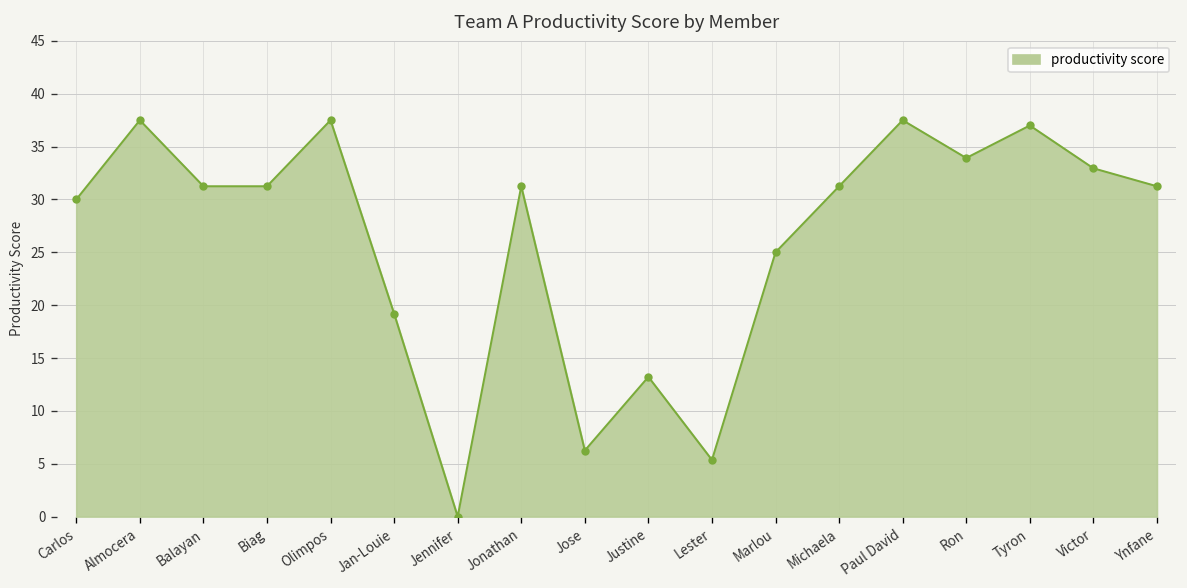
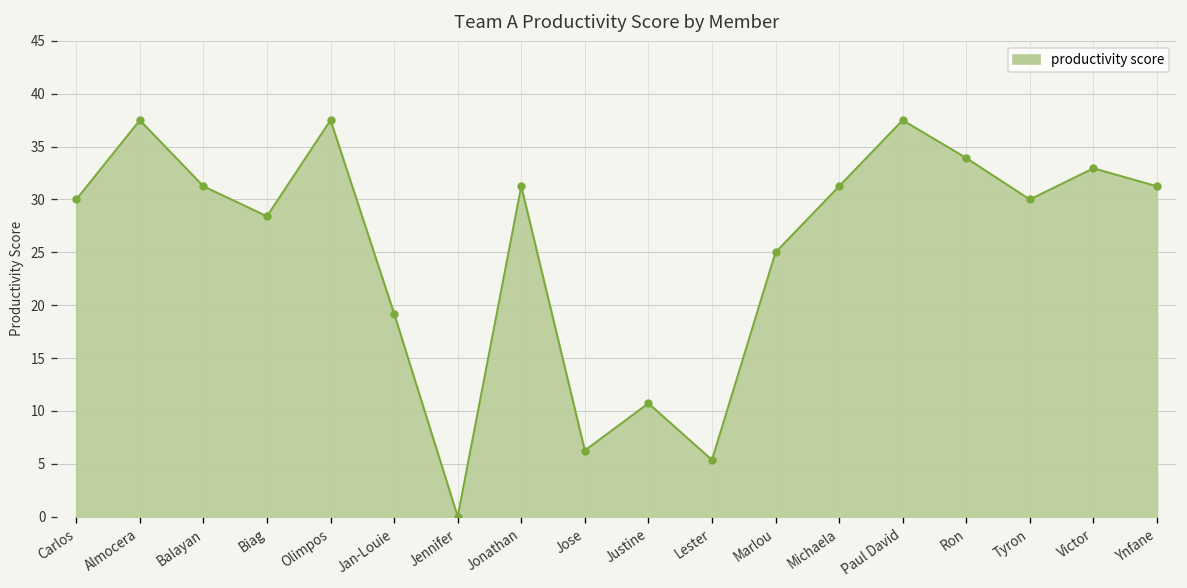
  {
    "Carlos": 30,
    "Almocera": 38,
    "Balayan": 31,
-   "Biag": 31,
+   "Biag": 28,
    "Olimpos": 38,
    "Jan-Louie": 19,
    "Jennifer": 0,
    "Jonathan": 31,
    "Jose": 6,
-   "Justine": 13,
+   "Justine": 11,
    "Lester": 5,
    "Marlou": 25,
    "Michaela": 31,
    "Paul David": 38,
    "Ron": 34,
-   "Tyron": 37,
+   "Tyron": 30,
    "Victor": 33,
    "Ynfane": 31
  }
